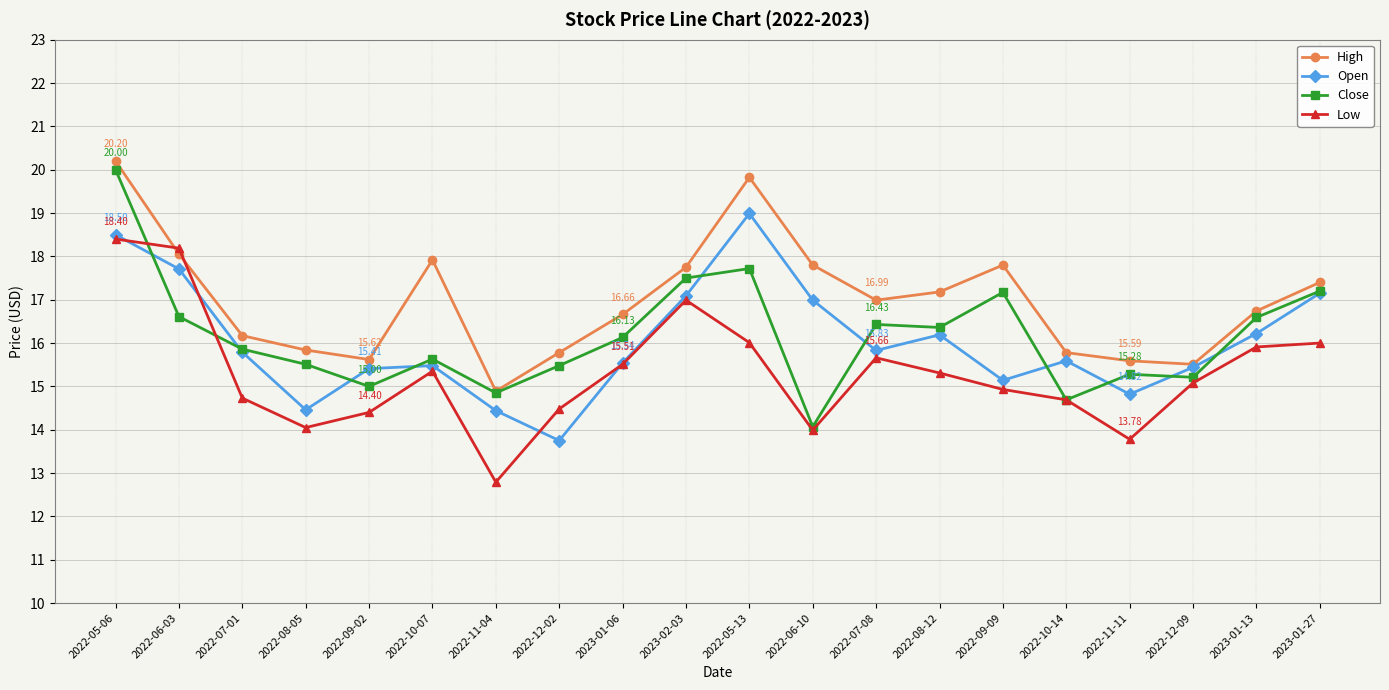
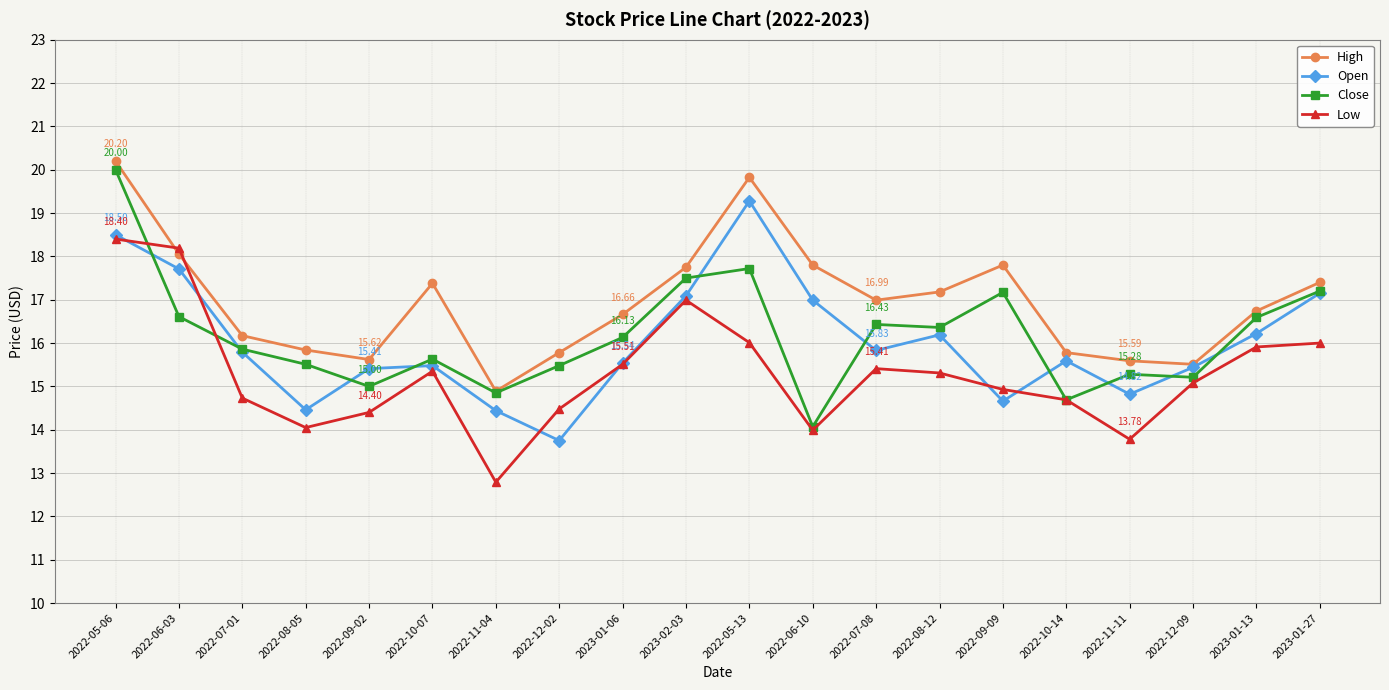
  {
    "High": {
      "2022-06-03": 18.1,
      "2022-07-01": 16.2,
      "2022-08-05": 15.8,
-     "2022-10-07": 17.9,
+     "2022-10-07": 17.4,
      "2022-12-02": 15.8,
      "2023-02-03": 17.8,
      "2022-05-13": 19.8,
      "2022-06-10": 17.8,
      "2022-08-12": 17.2,
      "2022-09-09": 17.8,
      "2022-10-14": 15.8,
      "2022-12-09": 15.5,
      "2023-01-13": 16.7,
      "2023-01-27": 17.4
    },
    "Open": {
      "2022-06-03": 17.7,
      "2022-07-01": 15.8,
      "2022-08-05": 14.5,
      "2022-10-07": 15.5,
      "2022-11-04": 14.4,
      "2022-12-02": 13.8,
      "2023-02-03": 17.1,
-     "2022-05-13": 19.0,
+     "2022-05-13": 19.3,
      "2022-06-10": 17.0,
      "2022-08-12": 16.2,
-     "2022-09-09": 15.1,
+     "2022-09-09": 14.7,
      "2022-10-14": 15.6,
      "2022-12-09": 15.4,
      "2023-01-13": 16.2
    },
    "Close": {
      "2022-05-06": 20.00,
      "2022-07-08": 16.43
    },
    "Low": {
      "2022-09-02": 14.40,
-     "2022-07-08": 15.66,
+     "2022-07-08": 15.41,
      "2022-11-11": 13.78
    }
  }
